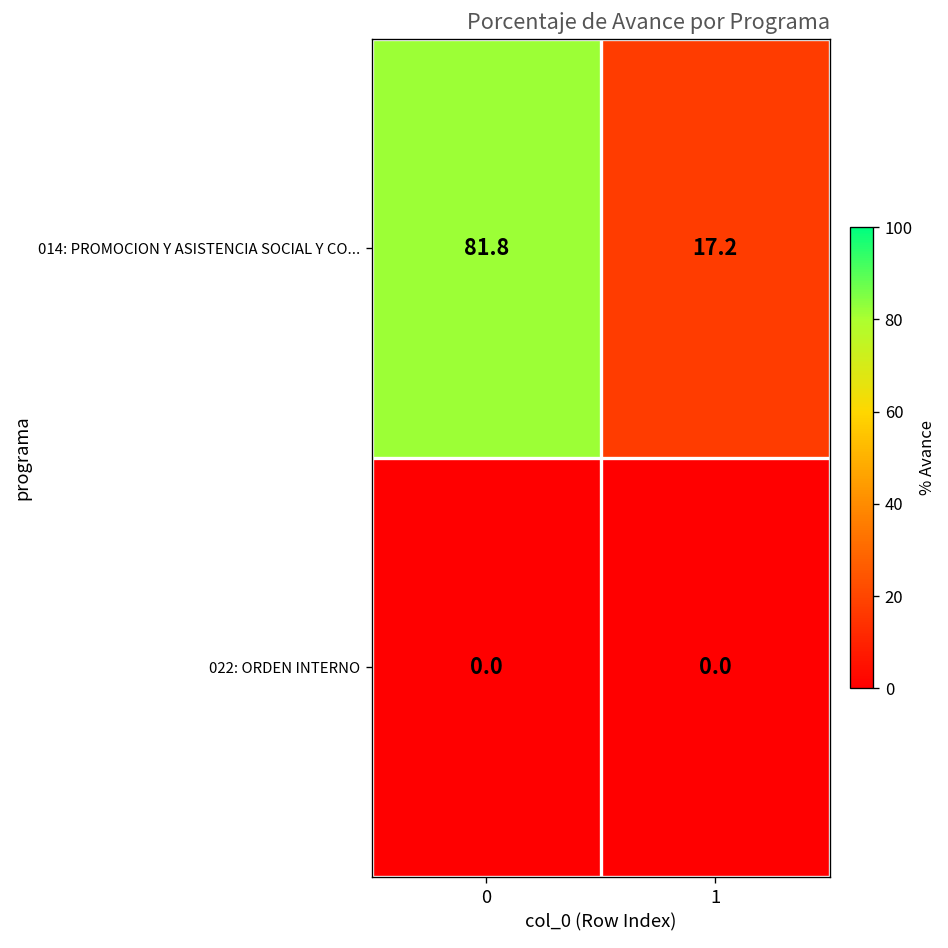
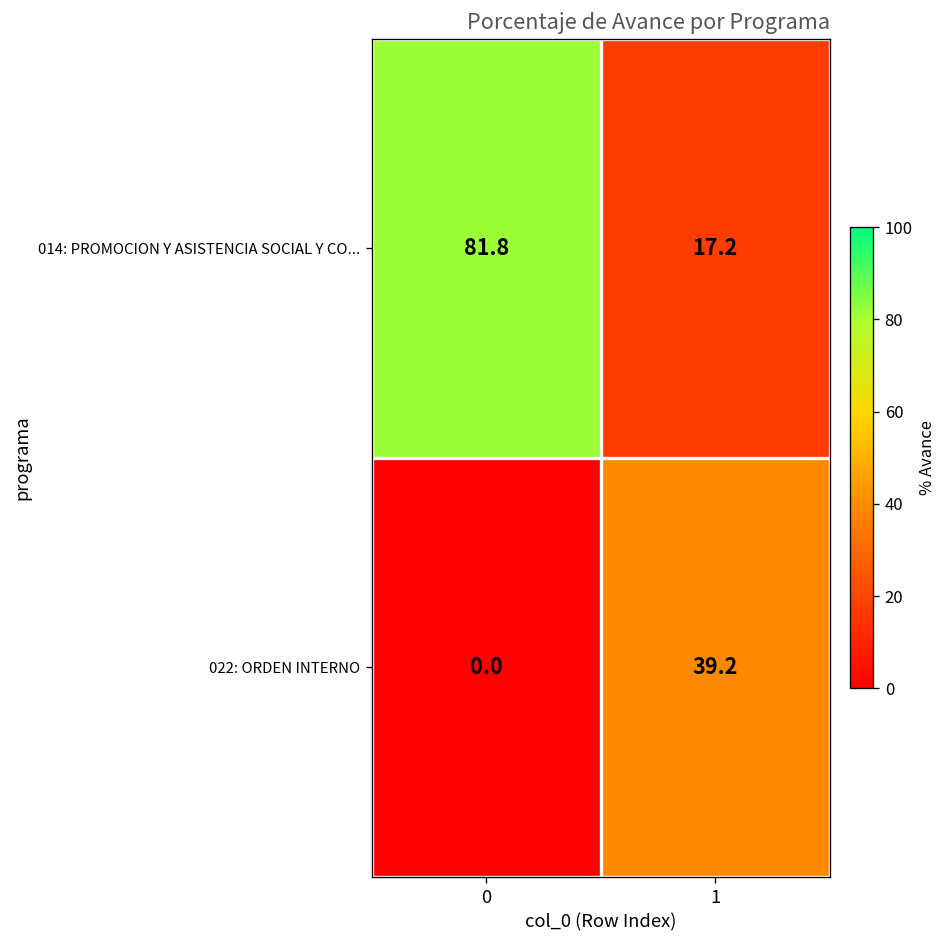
  {
    "014: PROMOCION Y ASISTENCIA SOCIAL Y CO...": {
      "0": 81.8,
      "1": 17.2
    },
    "022: ORDEN INTERNO": {
      "0": 0.0,
-     "1": 0.0
+     "1": 39.2
    }
  }
